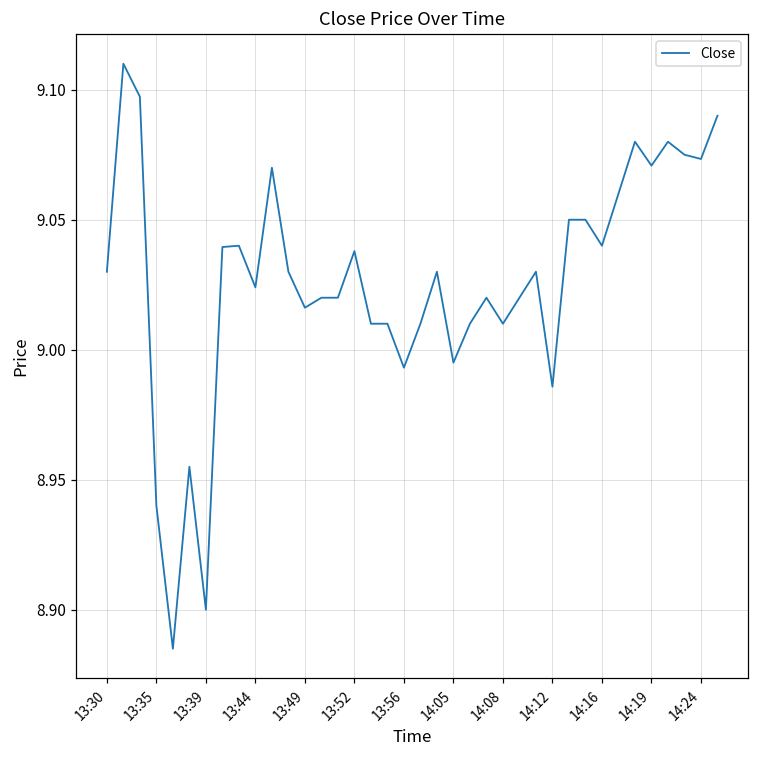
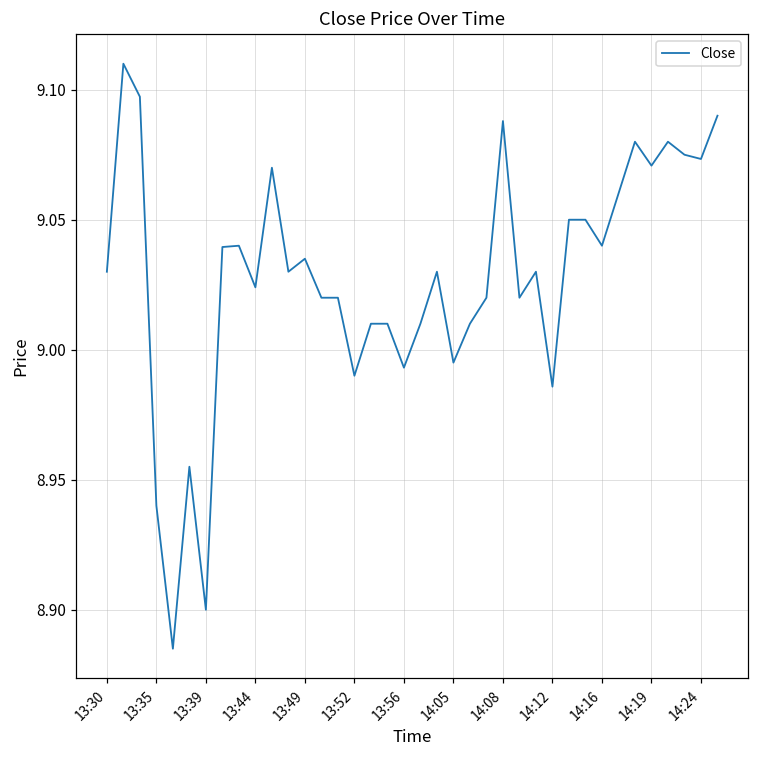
  {
    "13:30": 9.030,
    "13:35": 8.940,
    "13:39": 8.900,
    "13:44": 9.024,
-   "13:49": 9.016,
-   "13:52": 9.038,
+   "13:49": 9.035,
+   "13:52": 8.990,
    "13:56": 8.993,
    "14:05": 8.995,
-   "14:08": 9.010,
+   "14:08": 9.088,
    "14:12": 8.986,
    "14:16": 9.040,
    "14:19": 9.071,
    "14:24": 9.073
  }
